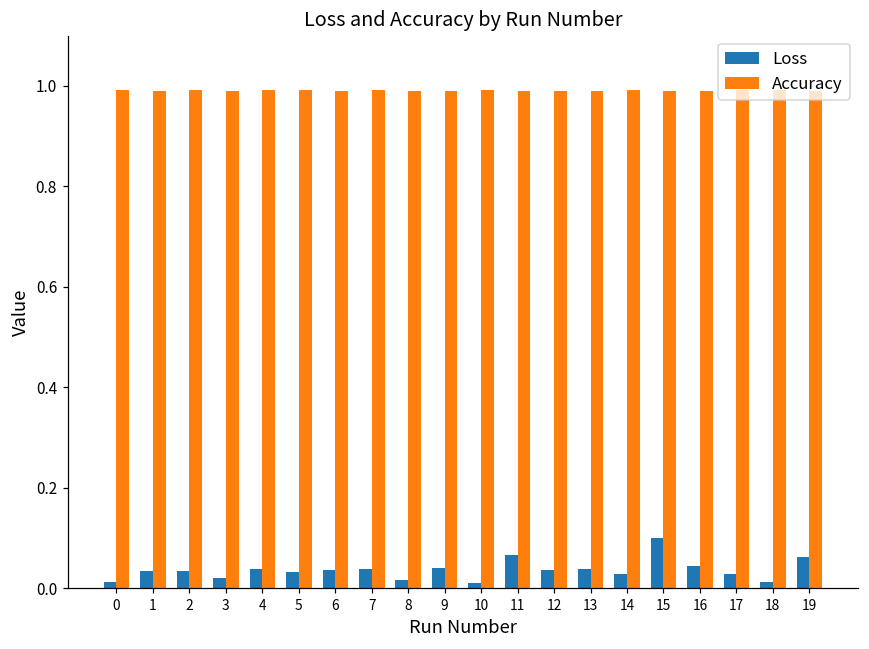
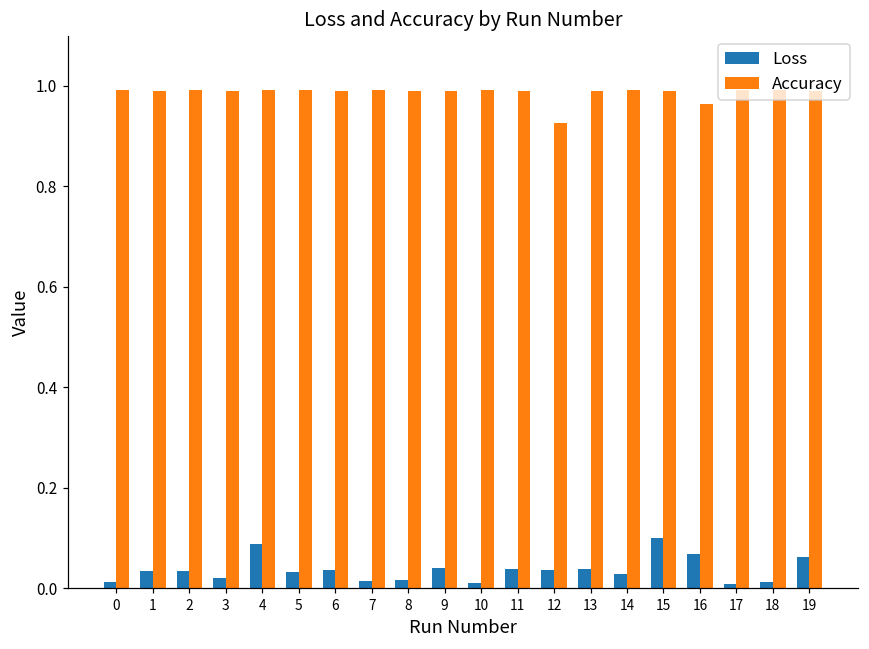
  {
    "Loss": {
      "0": 0.01,
      "1": 0.03,
      "2": 0.03,
      "3": 0.02,
-     "4": 0.04,
+     "4": 0.09,
      "5": 0.03,
      "6": 0.04,
-     "7": 0.04,
+     "7": 0.01,
      "8": 0.02,
      "9": 0.04,
      "10": 0.01,
-     "11": 0.07,
+     "11": 0.04,
      "12": 0.04,
      "13": 0.04,
      "14": 0.03,
      "15": 0.10,
-     "16": 0.04,
-     "17": 0.03,
+     "16": 0.07,
+     "17": 0.01,
      "18": 0.01,
      "19": 0.06
    },
    "Accuracy": {
      "0": 0.99,
      "1": 0.99,
      "2": 0.99,
      "3": 0.99,
      "4": 0.99,
      "5": 0.99,
      "6": 0.99,
      "7": 0.99,
      "8": 0.99,
      "9": 0.99,
      "10": 0.99,
      "11": 0.99,
-     "12": 0.99,
+     "12": 0.93,
      "13": 0.99,
      "14": 0.99,
      "15": 0.99,
-     "16": 0.99
+     "16": 0.96
    }
  }
